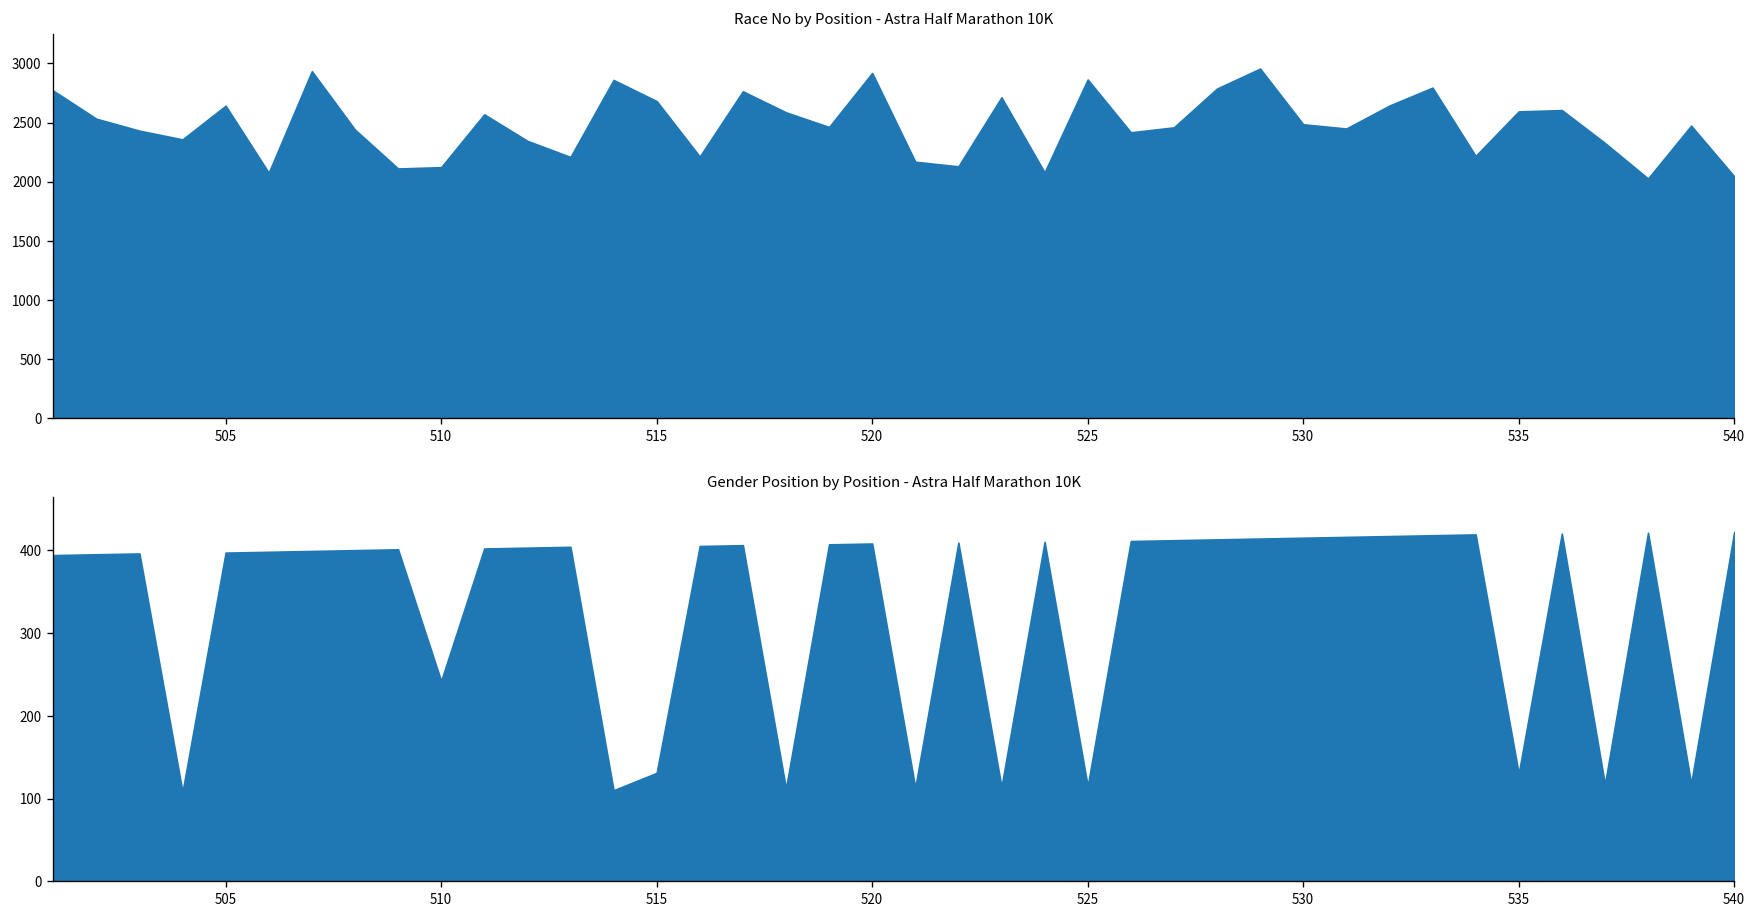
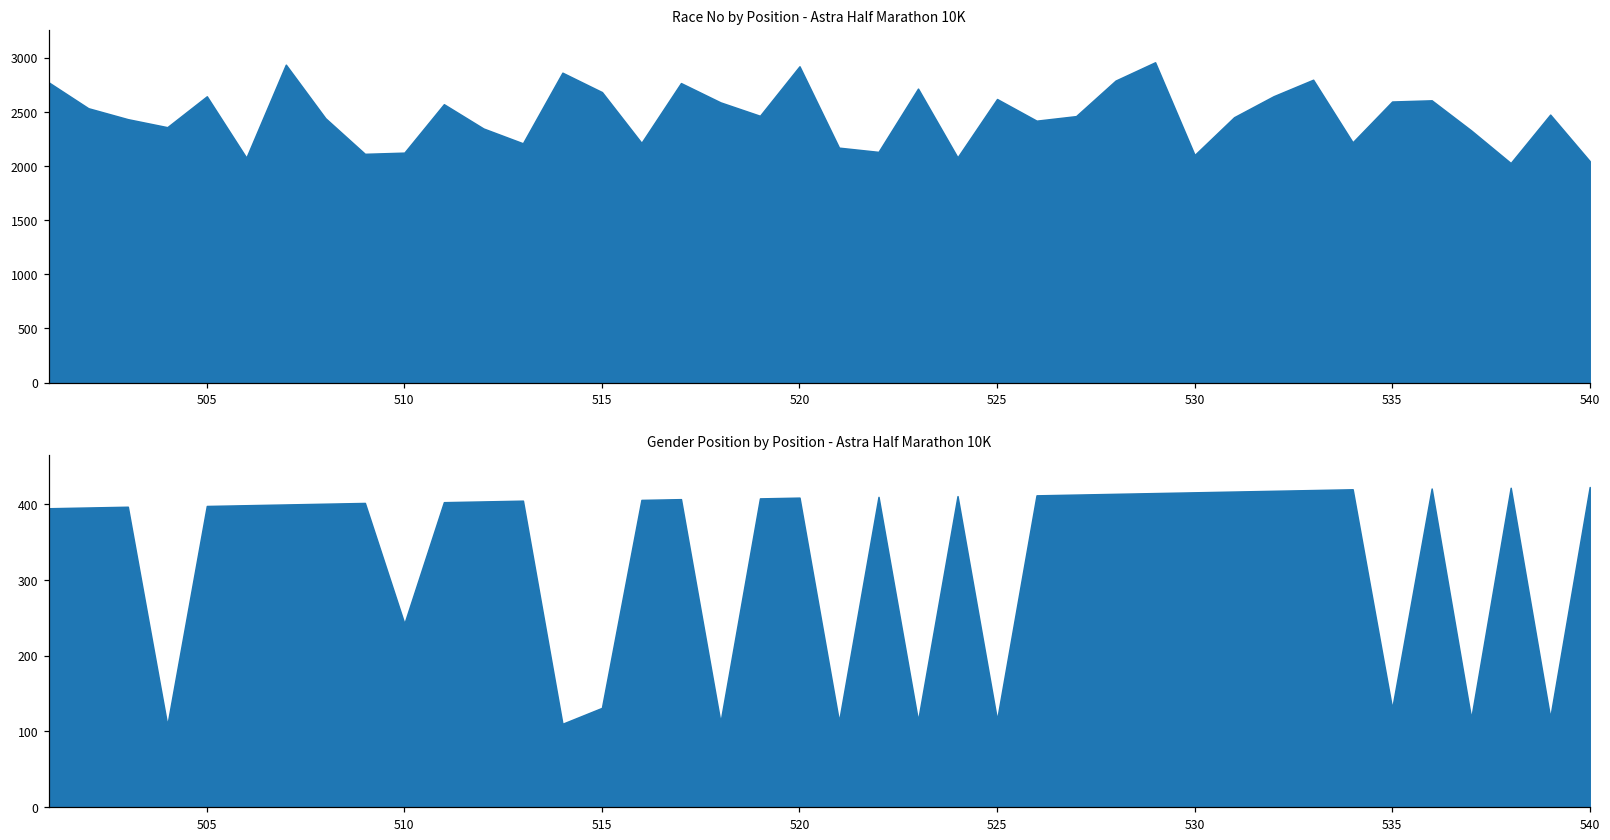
  {
    "Race No by Position - Astra Half Marathon 10K": {
      "505": 2600,
      "510": 2100,
      "515": 2700,
      "520": 2900,
-     "525": 2900,
-     "530": 2500,
+     "525": 2600,
+     "530": 2100,
      "535": 2600,
      "540": 2000
    },
    "Gender Position by Position - Astra Half Marathon 10K": {
      "505": 400,
      "510": 240,
      "515": 130,
      "520": 410,
      "525": 120,
      "530": 420,
      "535": 130,
      "540": 420
    }
  }
